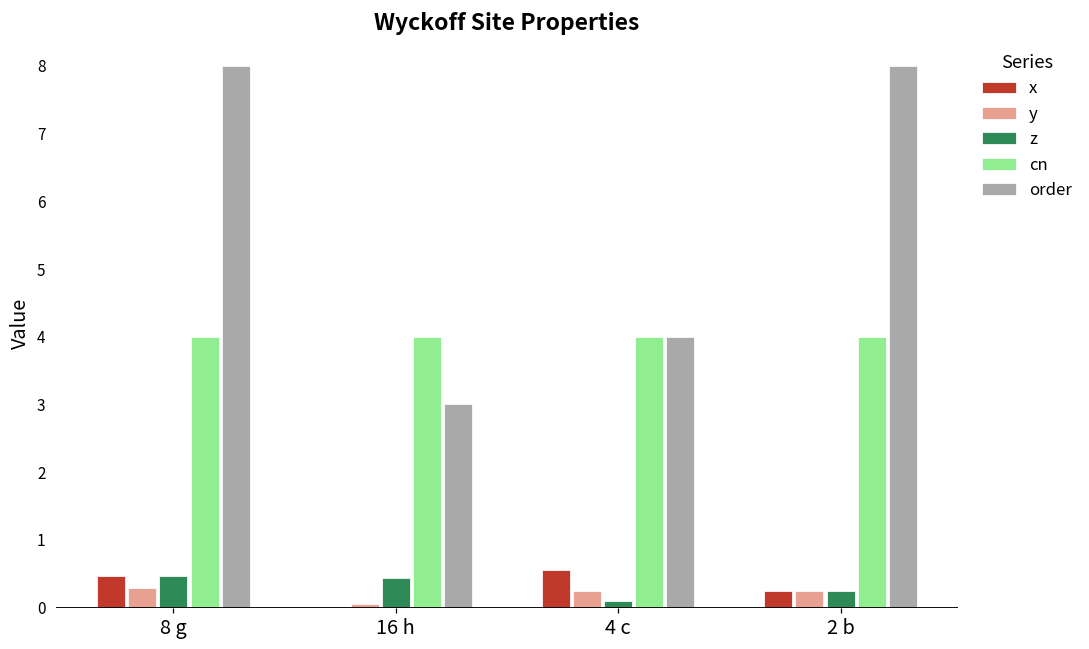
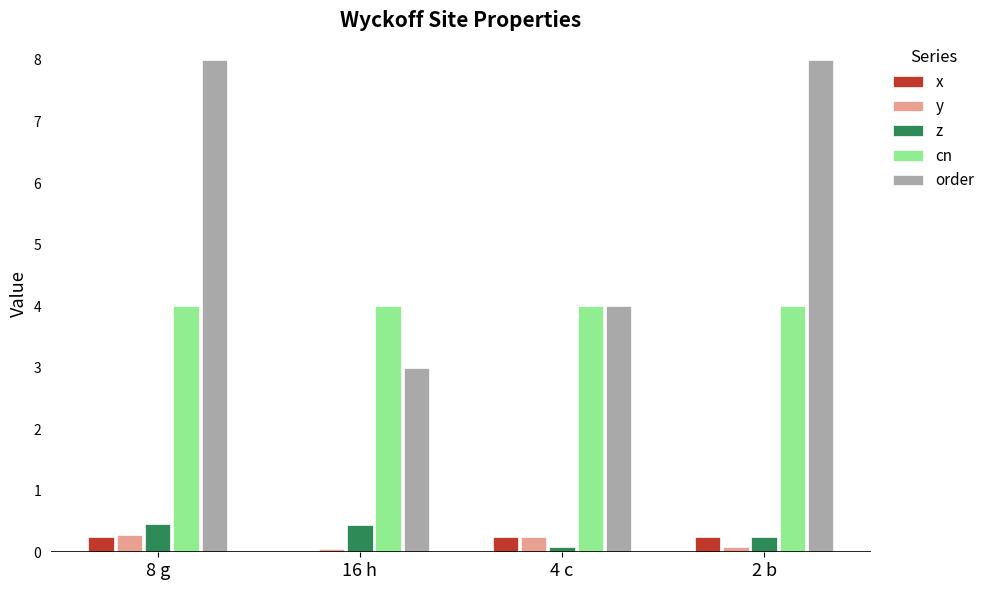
  {
    "x": {
-     "8 g": 0.5,
-     "4 c": 0.6,
+     "8 g": 0.3,
+     "4 c": 0.3,
      "2 b": 0.3
    },
    "y": {
      "8 g": 0.3,
      "16 h": 0.0,
      "4 c": 0.3,
-     "2 b": 0.3
+     "2 b": 0.1
    },
    "z": {
      "8 g": 0.5,
      "16 h": 0.4,
      "4 c": 0.1,
      "2 b": 0.3
    },
    "cn": {
      "8 g": 4.0,
      "16 h": 4.0,
      "4 c": 4.0,
      "2 b": 4.0
    },
    "order": {
      "8 g": 8.0,
      "16 h": 3.0,
      "4 c": 4.0,
      "2 b": 8.0
    }
  }
